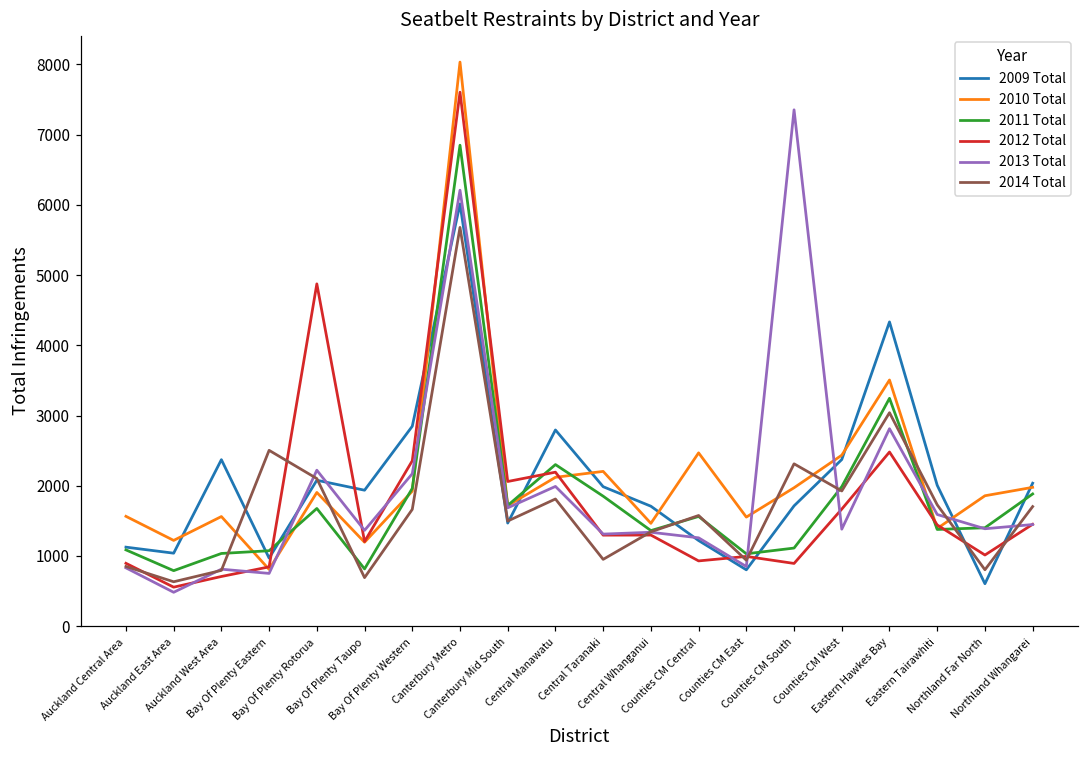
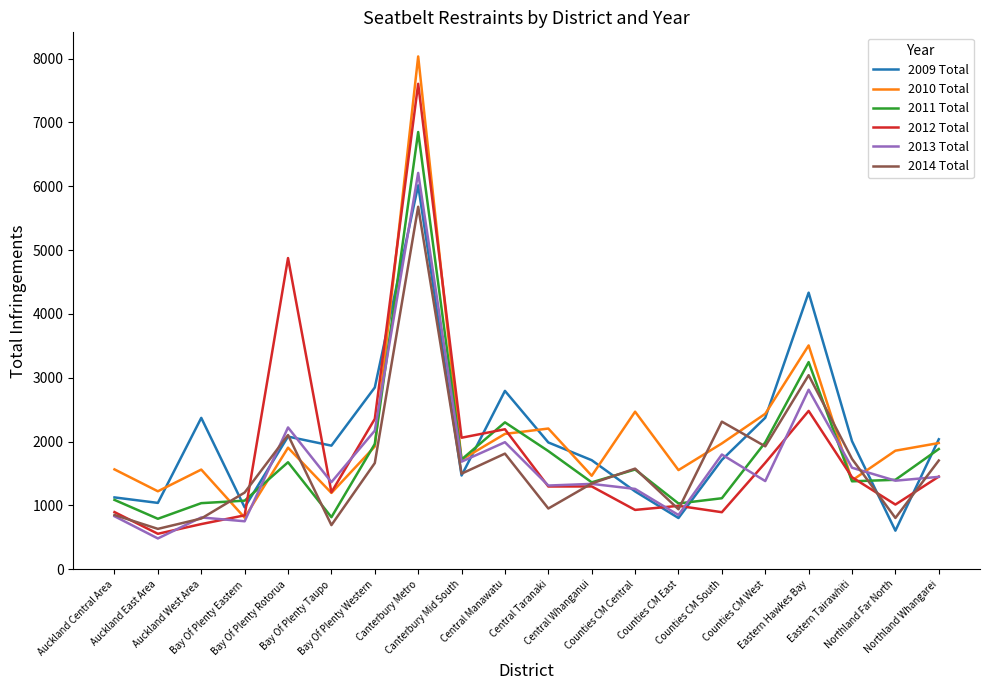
  {
    "2009 Total": {
      "Auckland East Area": 1000,
      "Auckland West Area": 2400,
      "Bay Of Plenty Eastern": 1000,
      "Bay Of Plenty Taupo": 1900,
      "Bay Of Plenty Western": 2800,
      "Canterbury Metro": 6000,
      "Central Manawatu": 2800,
      "Central Taranaki": 2000,
      "Central Whanganui": 1700,
      "Counties CM East": 800,
      "Counties CM South": 1700,
      "Counties CM West": 2400,
      "Eastern Hawkes Bay": 4300,
      "Eastern Tairawhiti": 2000,
      "Northland Far North": 600,
      "Northland Whangarei": 2000
    },
    "2010 Total": {
      "Auckland Central Area": 1600,
      "Auckland East Area": 1200,
      "Auckland West Area": 1600,
      "Bay Of Plenty Rotorua": 1900,
      "Canterbury Metro": 8000,
      "Central Manawatu": 2100,
      "Central Taranaki": 2200,
      "Central Whanganui": 1500,
      "Counties CM Central": 2500,
      "Counties CM East": 1600,
      "Counties CM South": 2000,
      "Counties CM West": 2400,
      "Eastern Hawkes Bay": 3500,
      "Northland Far North": 1900,
      "Northland Whangarei": 2000
    },
    "2011 Total": {
      "Auckland East Area": 800,
      "Auckland West Area": 1000,
      "Bay Of Plenty Eastern": 1100,
      "Bay Of Plenty Rotorua": 1700,
      "Bay Of Plenty Taupo": 800,
      "Canterbury Metro": 6900,
      "Central Manawatu": 2300,
      "Central Taranaki": 1900,
      "Counties CM South": 1100,
      "Counties CM West": 2000,
      "Eastern Hawkes Bay": 3200,
      "Northland Whangarei": 1900
    },
    "2012 Total": {
      "Auckland Central Area": 900,
      "Auckland East Area": 600,
      "Auckland West Area": 700,
      "Bay Of Plenty Rotorua": 4900,
      "Bay Of Plenty Western": 2400,
      "Canterbury Metro": 7600,
      "Canterbury Mid South": 2100,
      "Central Manawatu": 2200,
      "Counties CM Central": 900,
      "Counties CM South": 900,
      "Counties CM West": 1700,
      "Eastern Hawkes Bay": 2500,
      "Eastern Tairawhiti": 1400,
      "Northland Far North": 1000
    },
    "2013 Total": {
      "Auckland East Area": 500,
      "Bay Of Plenty Eastern": 800,
      "Bay Of Plenty Rotorua": 2200,
      "Bay Of Plenty Taupo": 1400,
      "Bay Of Plenty Western": 2200,
      "Canterbury Metro": 6200,
      "Central Manawatu": 2000,
      "Counties CM East": 800,
-     "Counties CM South": 7400,
+     "Counties CM South": 1800,
      "Counties CM West": 1400,
      "Eastern Hawkes Bay": 2800,
      "Eastern Tairawhiti": 1600
    },
    "2014 Total": {
      "Auckland East Area": 600,
-     "Bay Of Plenty Eastern": 2500,
+     "Bay Of Plenty Eastern": 1200,
      "Bay Of Plenty Taupo": 700,
      "Bay Of Plenty Western": 1700,
      "Canterbury Metro": 5700,
      "Central Manawatu": 1800,
      "Central Taranaki": 1000,
      "Counties CM East": 900,
      "Counties CM South": 2300,
      "Counties CM West": 1900,
      "Eastern Hawkes Bay": 3000,
      "Eastern Tairawhiti": 1700,
      "Northland Far North": 800,
      "Northland Whangarei": 1700
    }
  }
